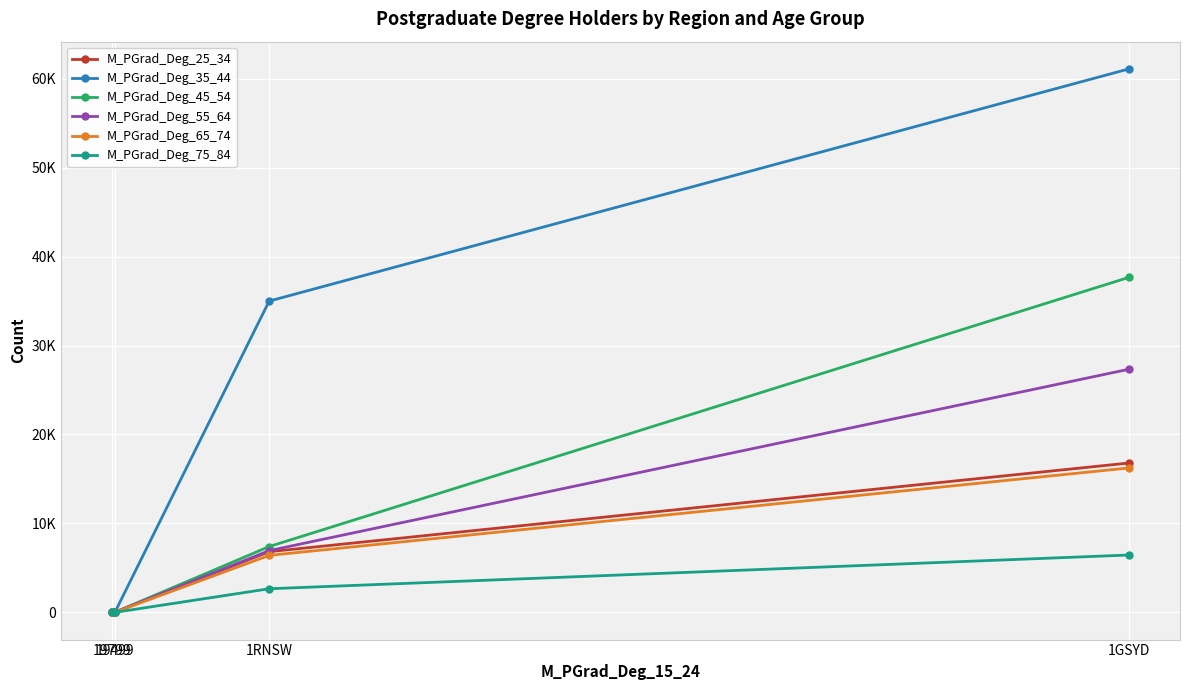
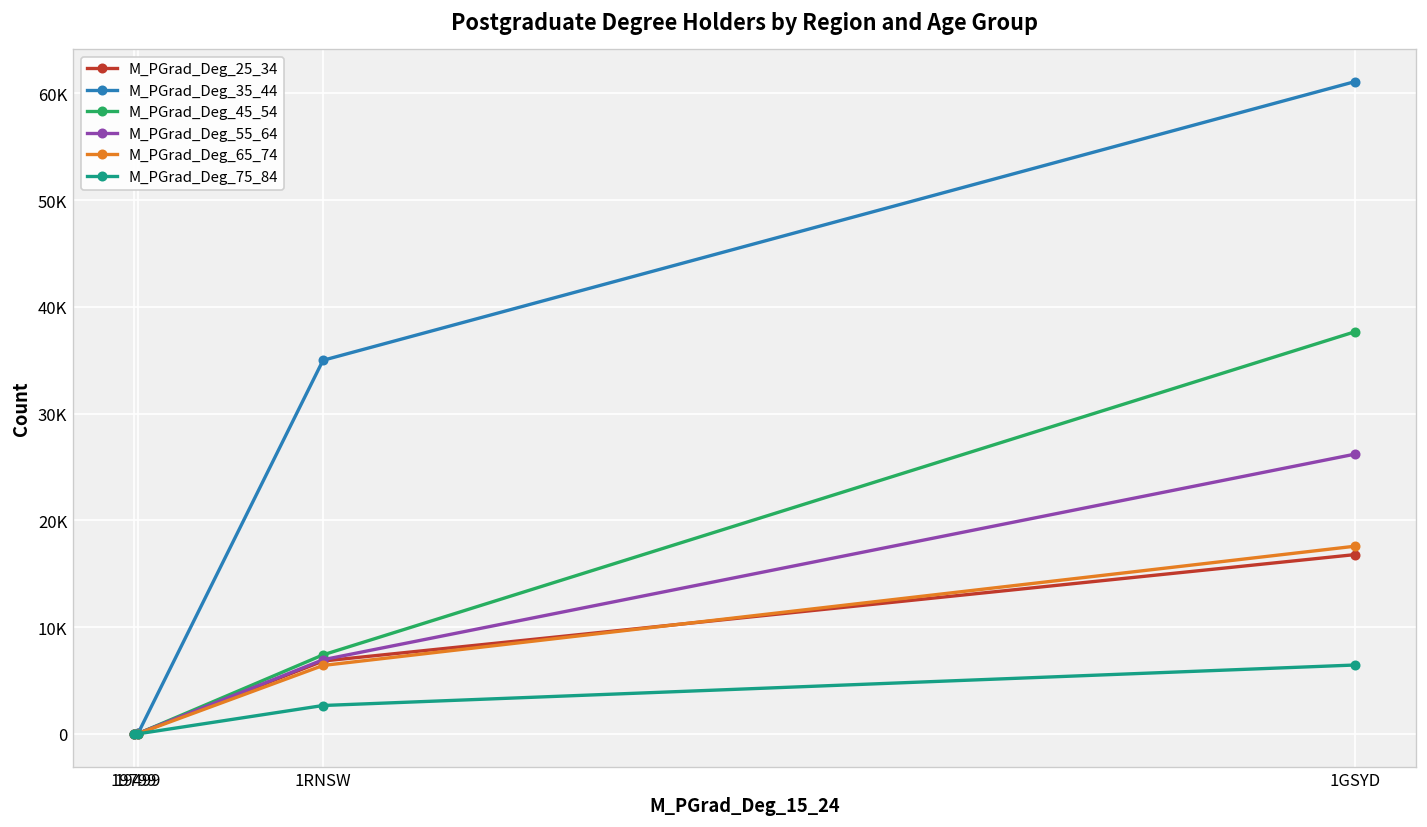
  {
    "M_PGrad_Deg_25_34": {
      "1GSYD": 17000
    },
    "M_PGrad_Deg_35_44": {
      "1RNSW": 35000,
      "1GSYD": 61000
    },
    "M_PGrad_Deg_55_64": {
-     "1GSYD": 27000
+     "1GSYD": 26000
    },
    "M_PGrad_Deg_65_74": {
      "1RNSW": 6000,
-     "1GSYD": 16000
+     "1GSYD": 18000
    }
  }
